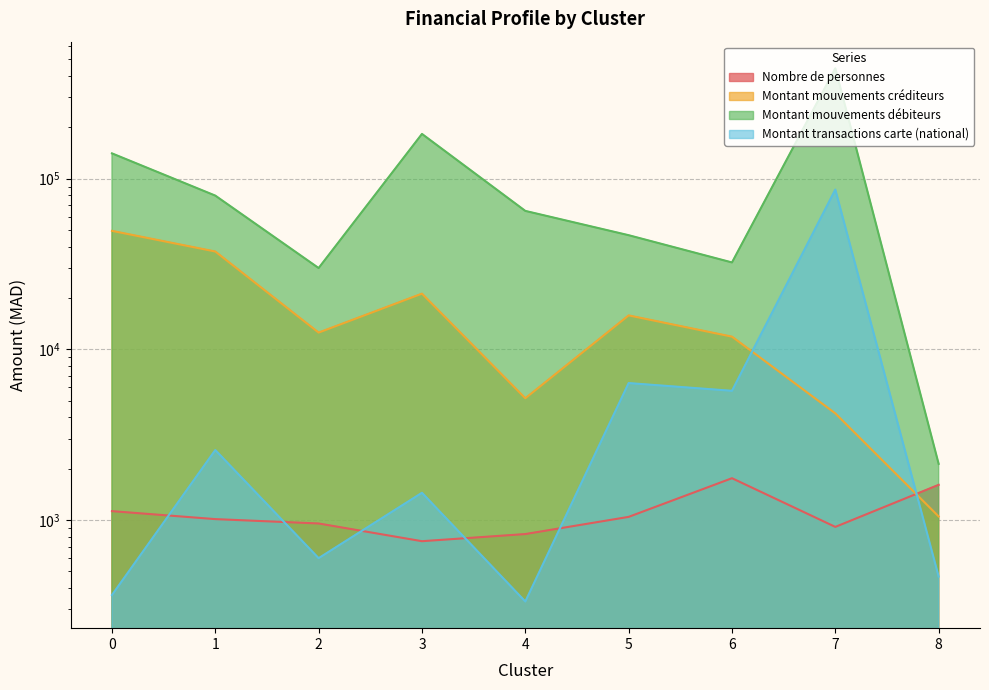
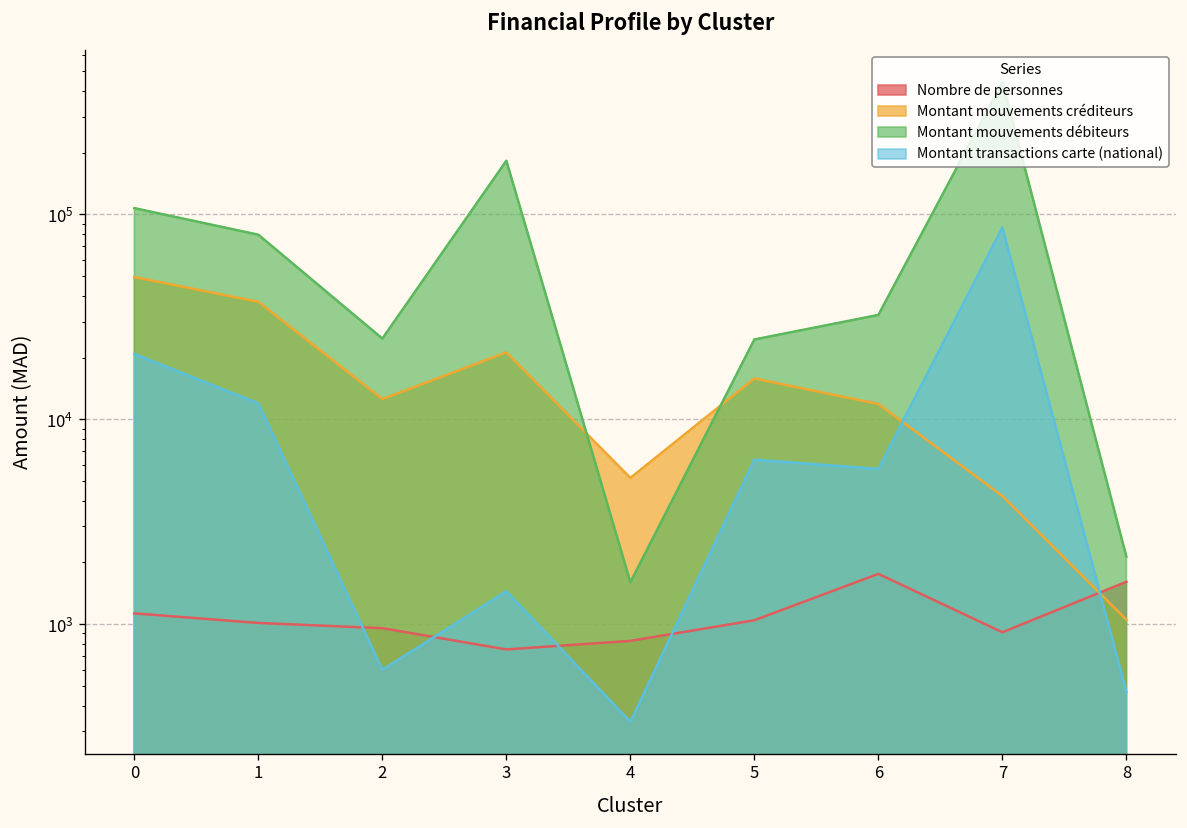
  {
    "Nombre de personnes": {
      "0": 1100,
      "1": 1000,
      "2": 1000,
      "3": 800,
      "4": 800,
      "5": 1000,
      "6": 1800,
      "7": 900,
      "8": 1600
    },
    "Montant mouvements créditeurs": {
      "0": 49000,
      "1": 37000,
      "2": 13000,
      "3": 21000,
      "4": 5200,
      "5": 16000,
      "6": 12000,
      "7": 4200,
      "8": 1100
    },
    "Montant mouvements débiteurs": {
-     "0": 140000,
+     "0": 110000,
      "1": 80000,
-     "2": 30000,
+     "2": 25000,
      "3": 180000,
-     "4": 65000,
-     "5": 47000,
+     "4": 1600,
+     "5": 25000,
      "6": 32000,
      "8": 2100
    },
    "Montant transactions carte (national)": {
-     "0": 360,
-     "1": 2600,
+     "0": 21000,
+     "1": 12000,
      "2": 600,
      "3": 1400,
      "4": 330,
      "5": 6300,
      "6": 5700,
      "7": 90000,
      "8": 470
    }
  }
